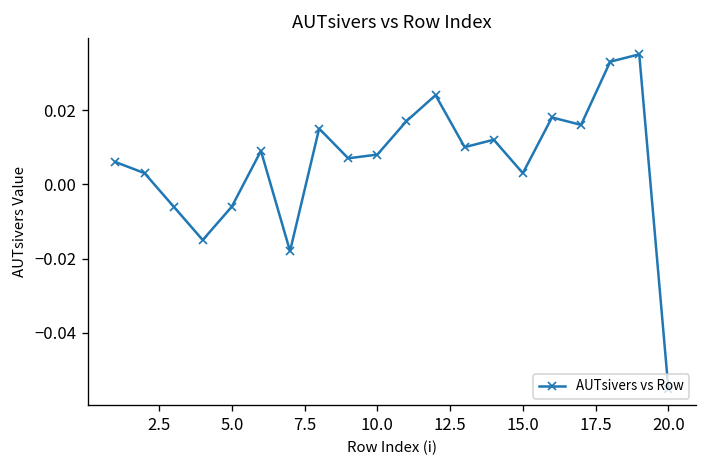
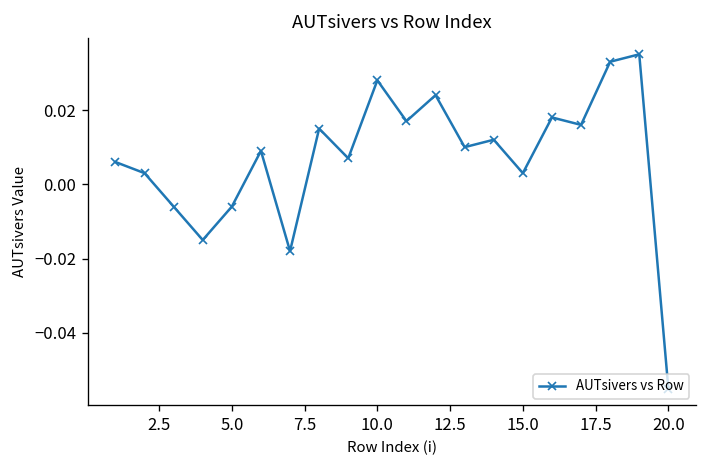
  {
    "5.0": -0.006,
-   "10.0": 0.008,
+   "10.0": 0.028,
    "15.0": 0.003
  }
